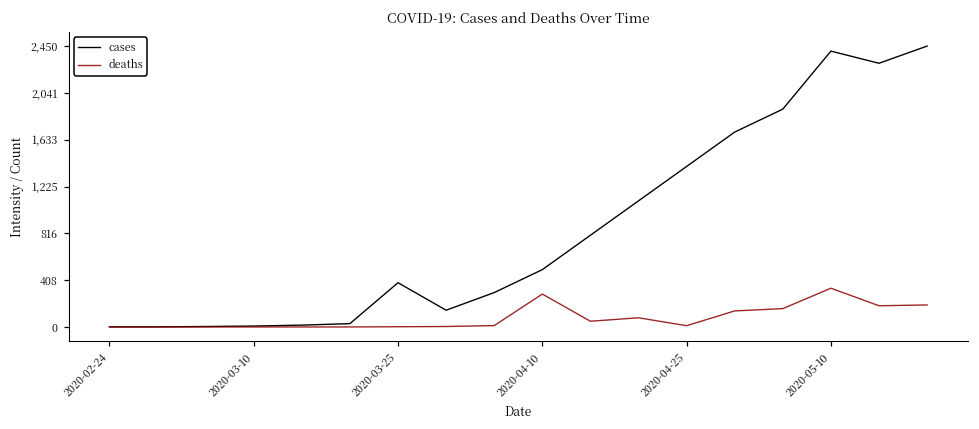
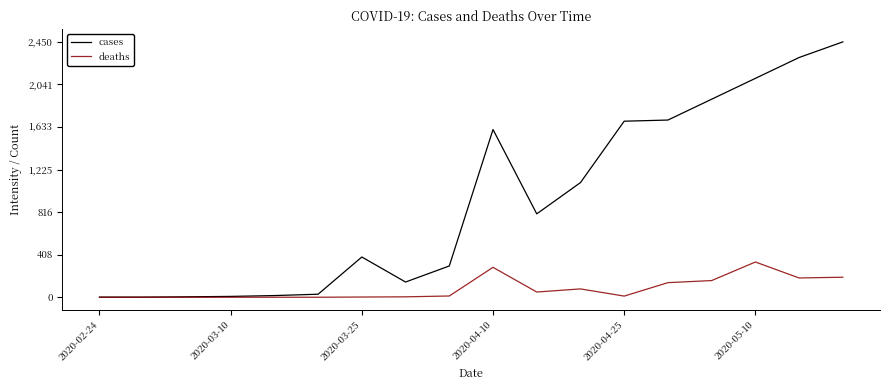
  {
    "cases": {
      "2020-03-25": "390",
-     "2020-04-10": "500",
-     "2020-04-25": "1,400",
-     "2020-05-10": "2,410"
+     "2020-04-10": "1,610",
+     "2020-04-25": "1,690",
+     "2020-05-10": "2,100"
    },
    "deaths": {
      "2020-03-25": "0",
      "2020-04-10": "290",
      "2020-04-25": "10",
      "2020-05-10": "340"
    }
  }
